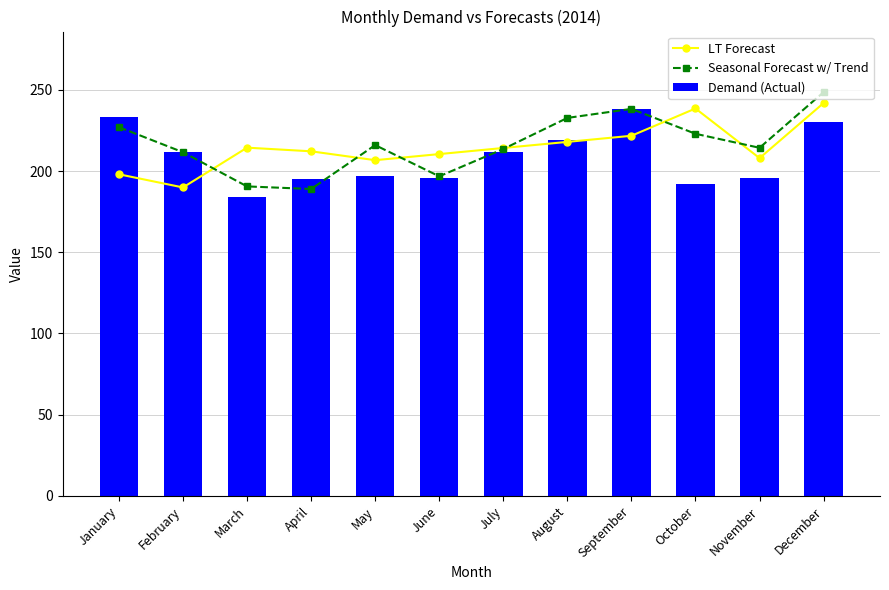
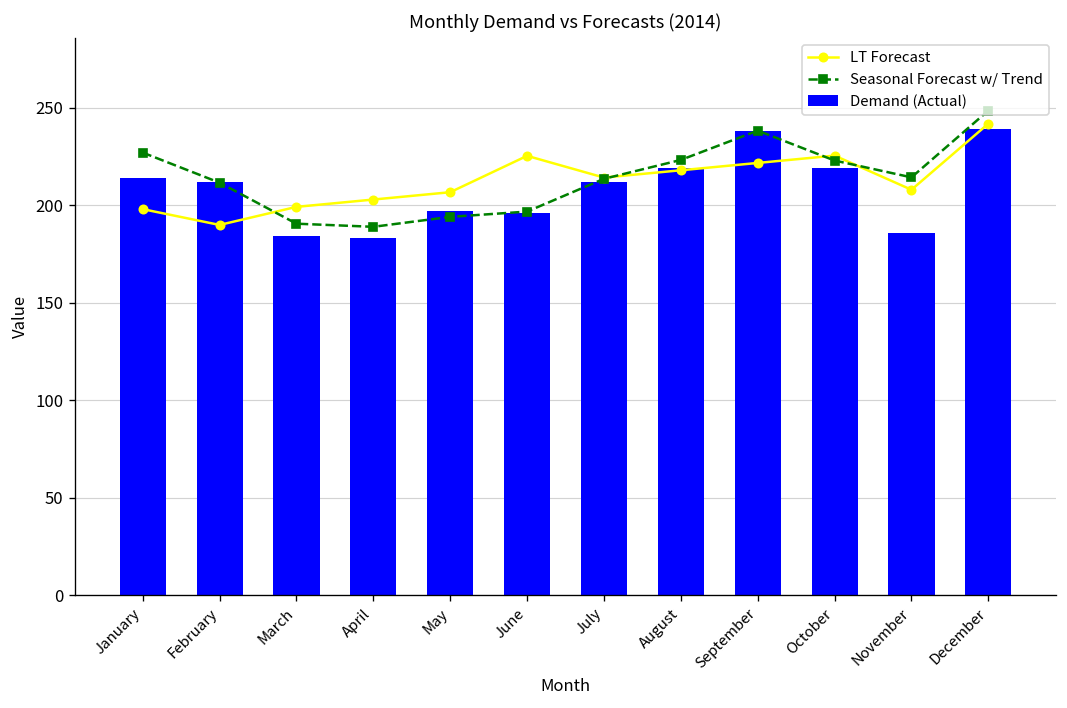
  {
    "Demand (Actual)": {
-     "January": 233,
+     "January": 214,
      "February": 212,
      "March": 184,
-     "April": 195,
+     "April": 183,
      "May": 197,
      "June": 196,
      "July": 212,
      "August": 219,
      "September": 238,
-     "October": 192,
-     "November": 196,
-     "December": 230
+     "October": 219,
+     "November": 186,
+     "December": 239
    },
    "LT Forecast": {
      "January": 198,
      "February": 190,
-     "March": 214,
-     "April": 212,
+     "March": 199,
+     "April": 203,
      "May": 207,
-     "June": 210,
+     "June": 225,
      "August": 218,
      "September": 222,
-     "October": 239,
+     "October": 225,
      "November": 208,
      "December": 242
    },
    "Seasonal Forecast w/ Trend": {
      "January": 227,
      "February": 212,
      "March": 191,
      "April": 189,
-     "May": 216,
+     "May": 194,
      "June": 197,
-     "August": 233,
+     "August": 223,
      "September": 238,
      "October": 223,
      "November": 214
    }
  }
